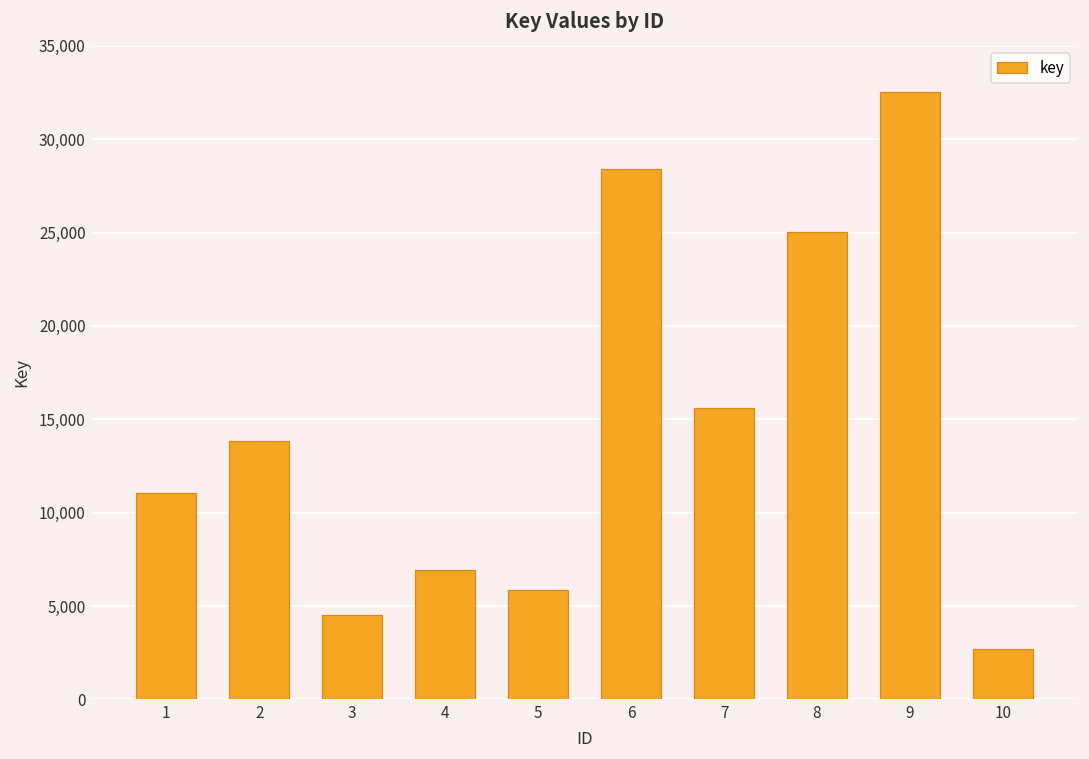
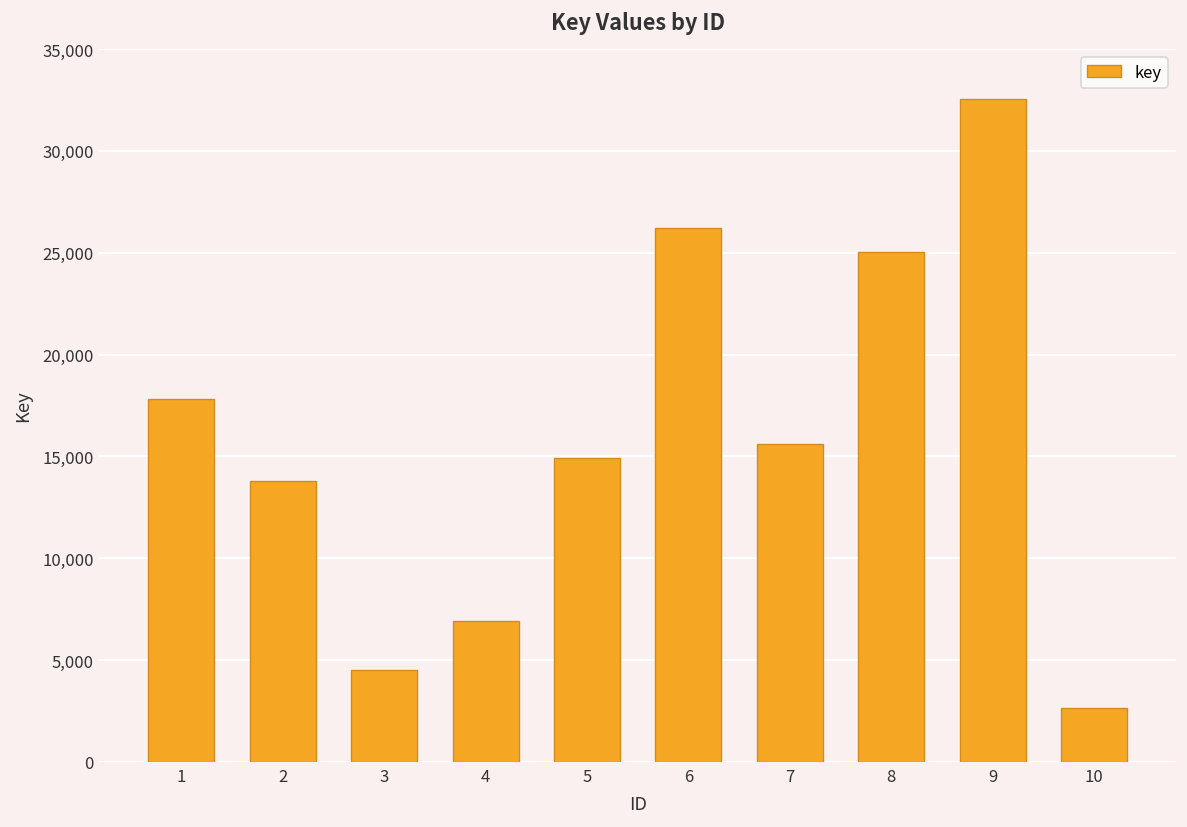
  {
-   "1": "11,100",
+   "1": "17,800",
    "2": "13,800",
    "3": "4,500",
    "4": "6,900",
-   "5": "5,800",
-   "6": "28,400",
+   "5": "14,900",
+   "6": "26,200",
    "7": "15,600",
    "8": "25,000",
    "9": "32,500",
    "10": "2,700"
  }
